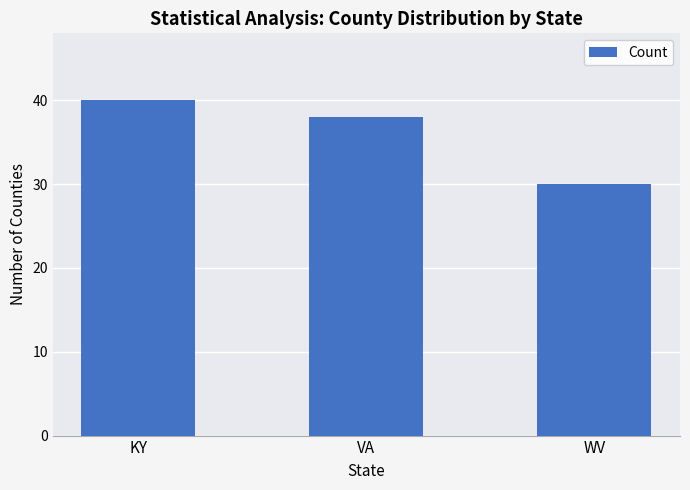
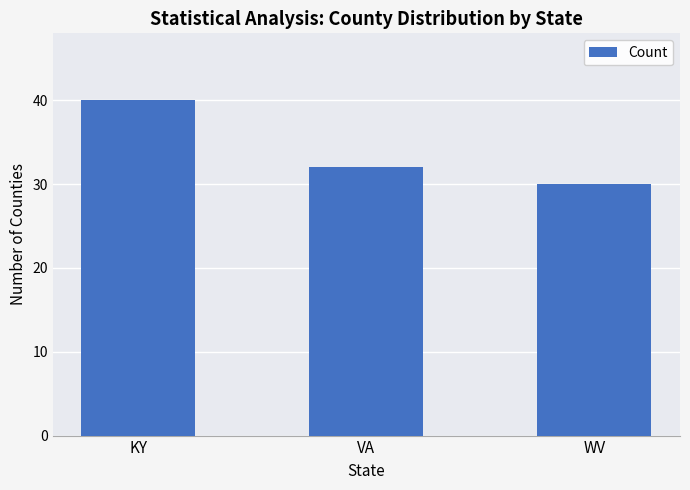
  {
    "KY": 40,
-   "VA": 38,
+   "VA": 32,
    "WV": 30
  }
